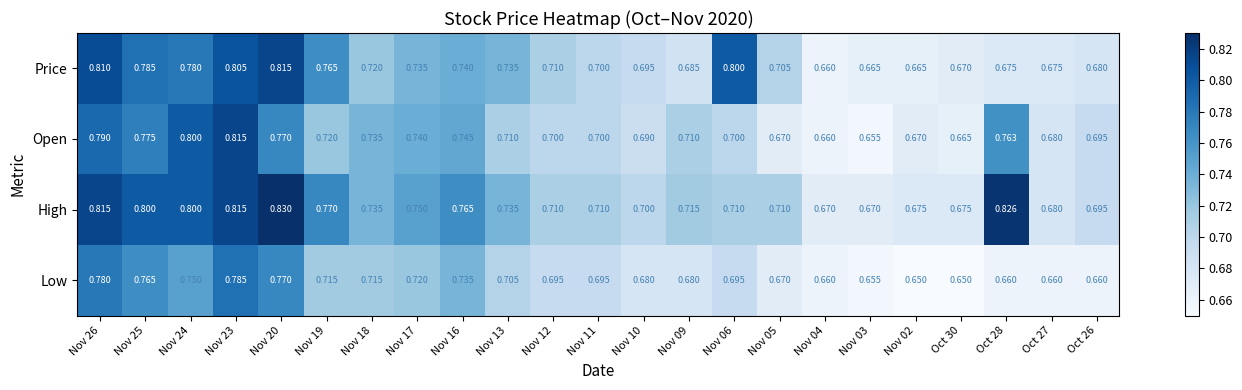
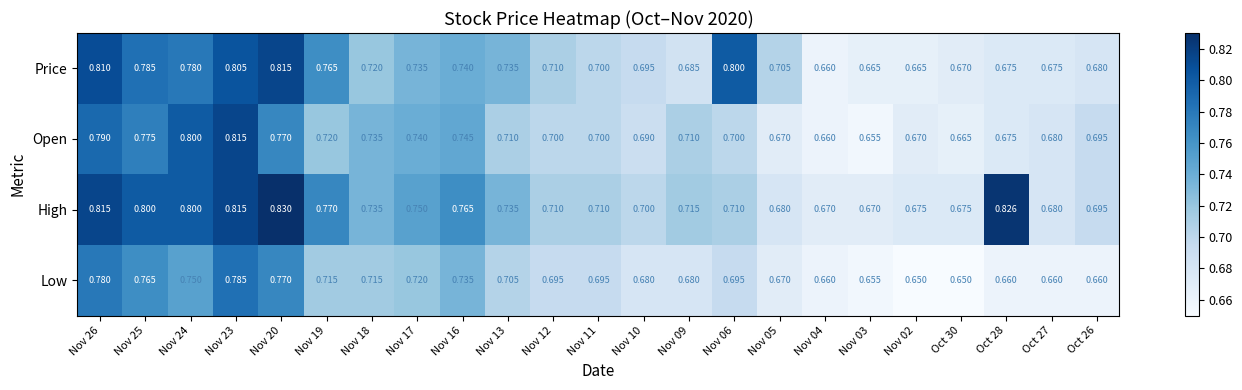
  {
    "Price": {
      "Nov 26": 0.810,
      "Nov 25": 0.785,
      "Nov 24": 0.780,
      "Nov 23": 0.805,
      "Nov 20": 0.815,
      "Nov 19": 0.765,
      "Nov 18": 0.720,
      "Nov 17": 0.735,
      "Nov 13": 0.735,
      "Nov 12": 0.710,
      "Nov 11": 0.700,
      "Nov 10": 0.695,
      "Nov 09": 0.685,
      "Nov 06": 0.800,
      "Nov 05": 0.705,
      "Nov 04": 0.660,
      "Nov 03": 0.665,
      "Nov 02": 0.665,
      "Oct 30": 0.670,
      "Oct 28": 0.675,
      "Oct 27": 0.675,
      "Oct 26": 0.680
    },
    "Open": {
      "Nov 26": 0.790,
      "Nov 25": 0.775,
      "Nov 24": 0.800,
      "Nov 23": 0.815,
      "Nov 20": 0.770,
      "Nov 19": 0.720,
      "Nov 18": 0.735,
      "Nov 13": 0.710,
      "Nov 12": 0.700,
      "Nov 11": 0.700,
      "Nov 10": 0.690,
      "Nov 09": 0.710,
      "Nov 06": 0.700,
      "Nov 05": 0.670,
      "Nov 04": 0.660,
      "Nov 03": 0.655,
      "Nov 02": 0.670,
      "Oct 30": 0.665,
-     "Oct 28": 0.763,
+     "Oct 28": 0.675,
      "Oct 27": 0.680,
      "Oct 26": 0.695
    },
    "High": {
      "Nov 26": 0.815,
      "Nov 25": 0.800,
      "Nov 24": 0.800,
      "Nov 23": 0.815,
      "Nov 20": 0.830,
      "Nov 19": 0.770,
      "Nov 18": 0.735,
      "Nov 16": 0.765,
      "Nov 13": 0.735,
      "Nov 12": 0.710,
      "Nov 11": 0.710,
      "Nov 10": 0.700,
      "Nov 09": 0.715,
      "Nov 06": 0.710,
-     "Nov 05": 0.710,
+     "Nov 05": 0.680,
      "Nov 04": 0.670,
      "Nov 03": 0.670,
      "Nov 02": 0.675,
      "Oct 30": 0.675,
      "Oct 28": 0.826,
      "Oct 27": 0.680,
      "Oct 26": 0.695
    },
    "Low": {
      "Nov 26": 0.780,
      "Nov 25": 0.765,
      "Nov 23": 0.785,
      "Nov 20": 0.770,
      "Nov 19": 0.715,
      "Nov 18": 0.715,
      "Nov 17": 0.720,
      "Nov 16": 0.735,
      "Nov 13": 0.705,
      "Nov 12": 0.695,
      "Nov 11": 0.695,
      "Nov 10": 0.680,
      "Nov 09": 0.680,
      "Nov 06": 0.695,
      "Nov 05": 0.670,
      "Nov 04": 0.660,
      "Nov 03": 0.655,
      "Nov 02": 0.650,
      "Oct 30": 0.650,
      "Oct 28": 0.660,
      "Oct 27": 0.660,
      "Oct 26": 0.660
    }
  }
